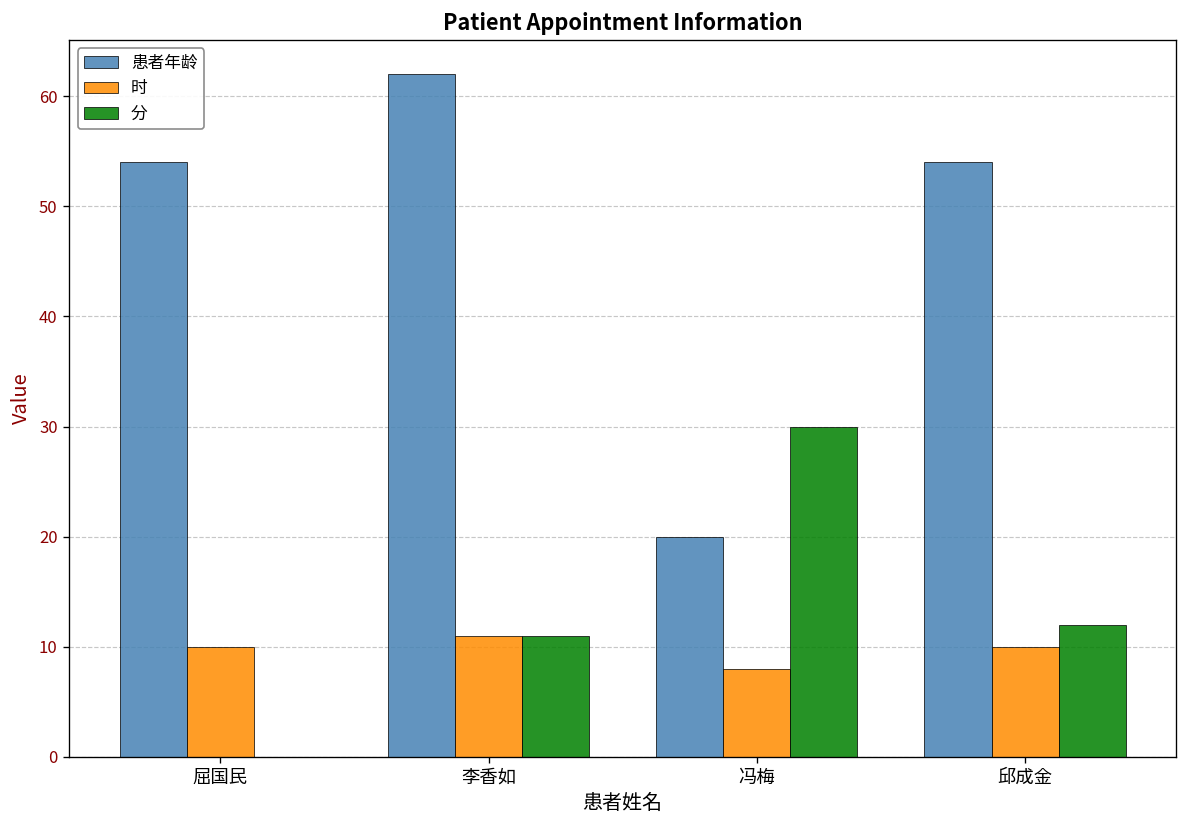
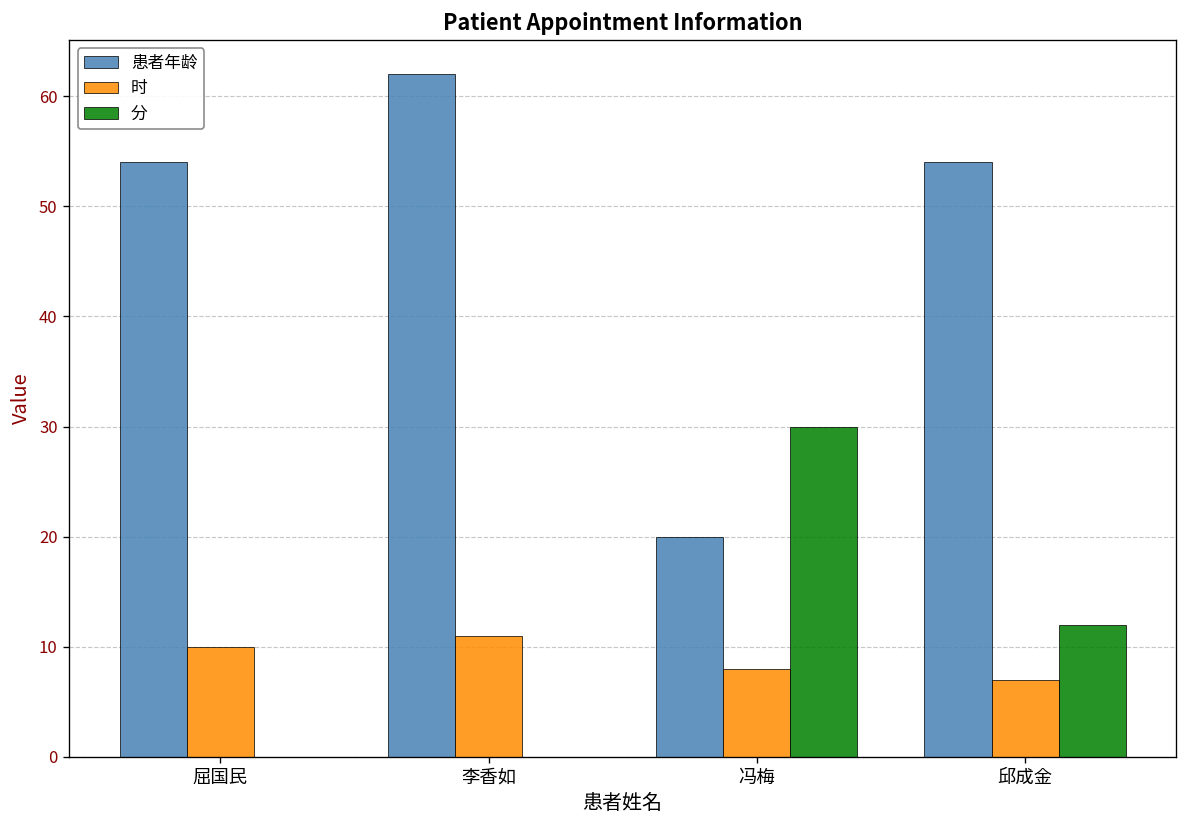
  {
    "患者年龄": {
      "屈国民": 54,
      "李香如": 62,
      "冯梅": 20,
      "邱成金": 54
    },
    "时": {
      "屈国民": 10,
      "李香如": 11,
      "冯梅": 8,
-     "邱成金": 10
+     "邱成金": 7
    },
    "分": {
      "屈国民": 0,
-     "李香如": 11,
+     "李香如": 0,
      "冯梅": 30,
      "邱成金": 12
    }
  }
